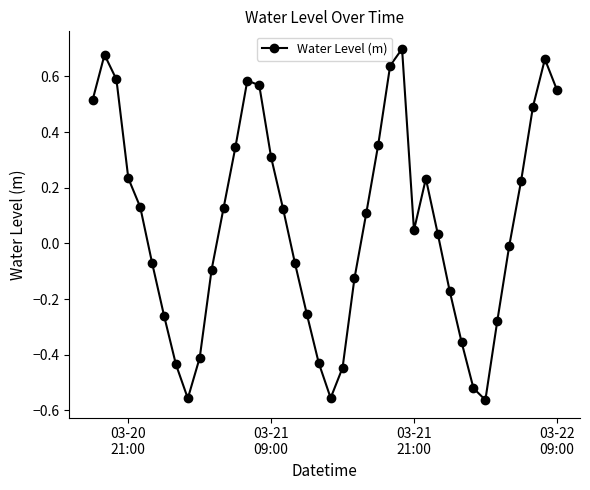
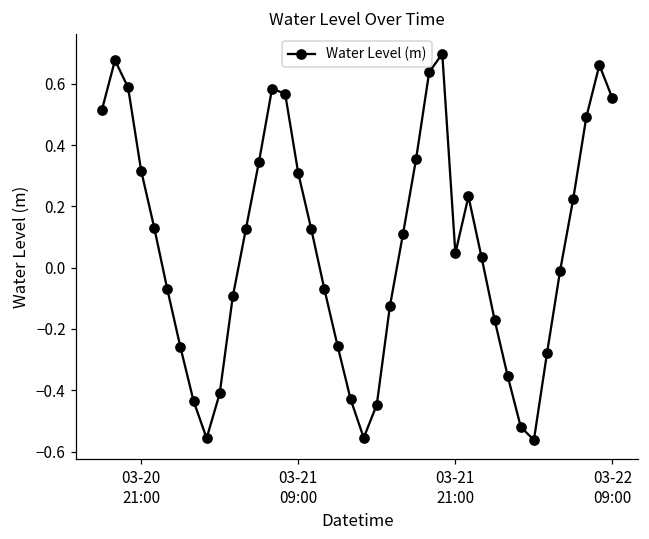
  {
-   "03-20 21:00": 0.23,
+   "03-20 21:00": 0.32,
    "03-21 09:00": 0.31,
    "03-21 21:00": 0.05,
    "03-22 09:00": 0.55
  }
